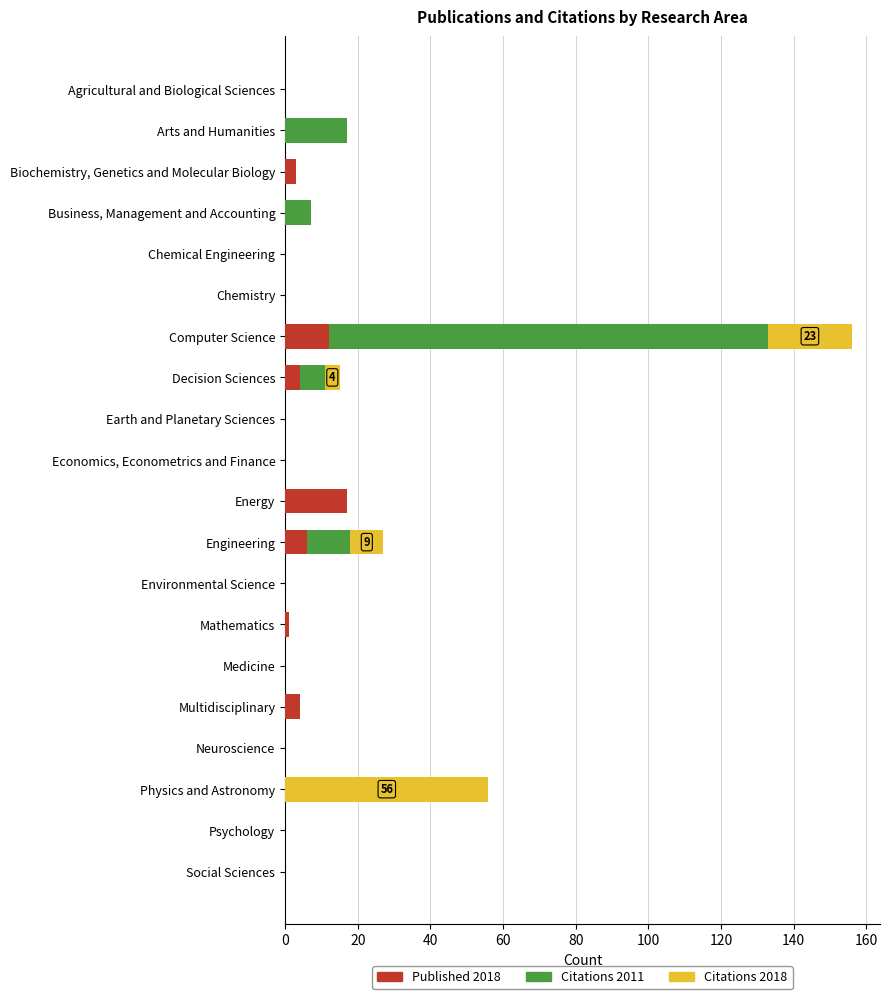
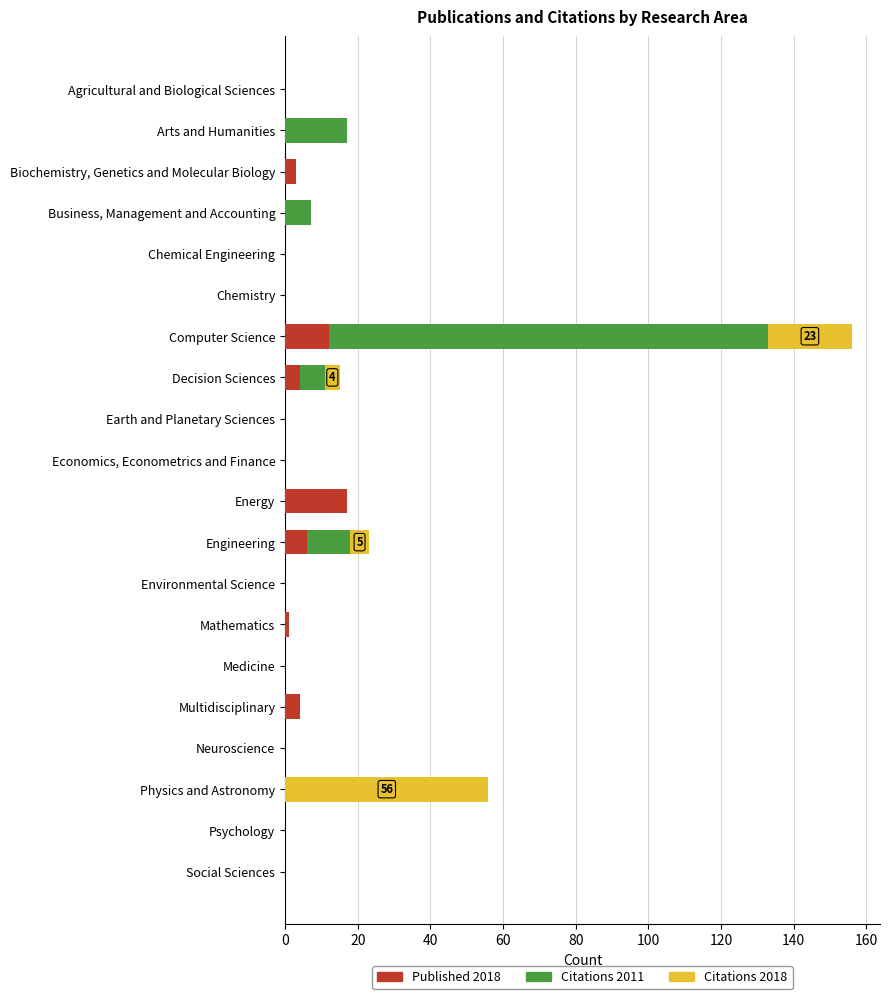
  {
    "Published 2018": {
      "Agricultural and Biological Sciences": 0,
      "Arts and Humanities": 0,
      "Biochemistry, Genetics and Molecular Biology": 3,
      "Business, Management and Accounting": 0,
      "Chemical Engineering": 0,
      "Chemistry": 0,
      "Computer Science": 12,
      "Earth and Planetary Sciences": 0,
      "Economics, Econometrics and Finance": 0,
      "Energy": 17,
      "Engineering": 6,
      "Environmental Science": 0,
      "Mathematics": 1,
      "Medicine": 0,
      "Multidisciplinary": 4,
      "Neuroscience": 0,
      "Physics and Astronomy": 0,
      "Psychology": 0,
      "Social Sciences": 0
    },
    "Citations 2011": {
      "Agricultural and Biological Sciences": 0,
      "Arts and Humanities": 17,
      "Biochemistry, Genetics and Molecular Biology": 0,
      "Business, Management and Accounting": 7,
      "Chemical Engineering": 0,
      "Chemistry": 0,
      "Computer Science": 121,
      "Decision Sciences": 7,
      "Earth and Planetary Sciences": 0,
      "Economics, Econometrics and Finance": 0,
      "Energy": 0,
      "Engineering": 12,
      "Environmental Science": 0,
      "Mathematics": 0,
      "Medicine": 0,
      "Multidisciplinary": 0,
      "Neuroscience": 0,
      "Physics and Astronomy": 0,
      "Psychology": 0,
      "Social Sciences": 0
    },
    "Citations 2018": {
-     "Engineering": 9
+     "Engineering": 5
    }
  }
